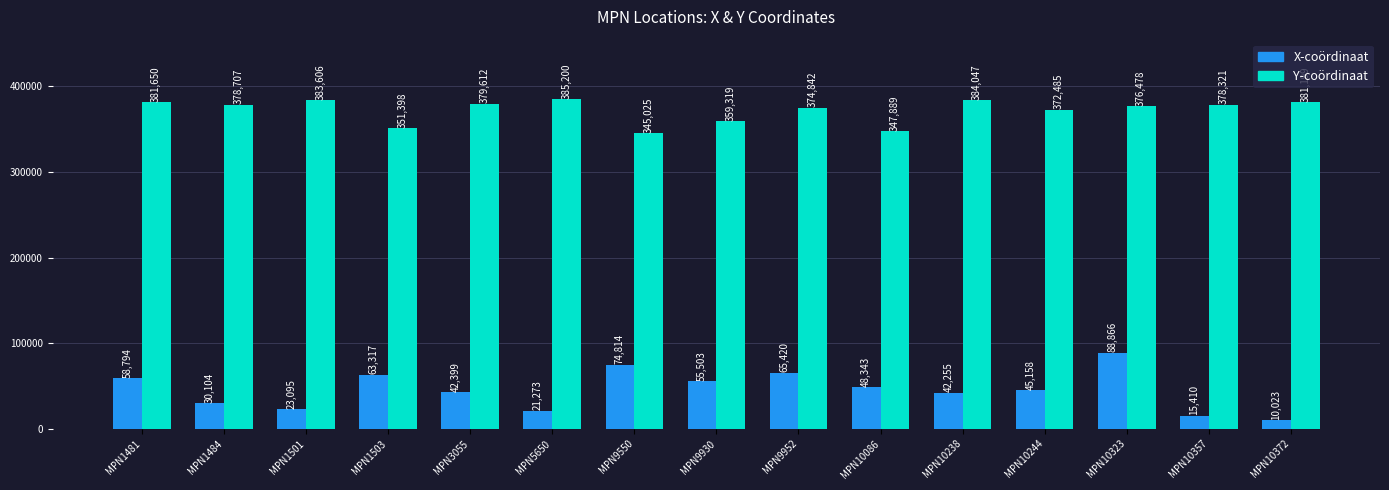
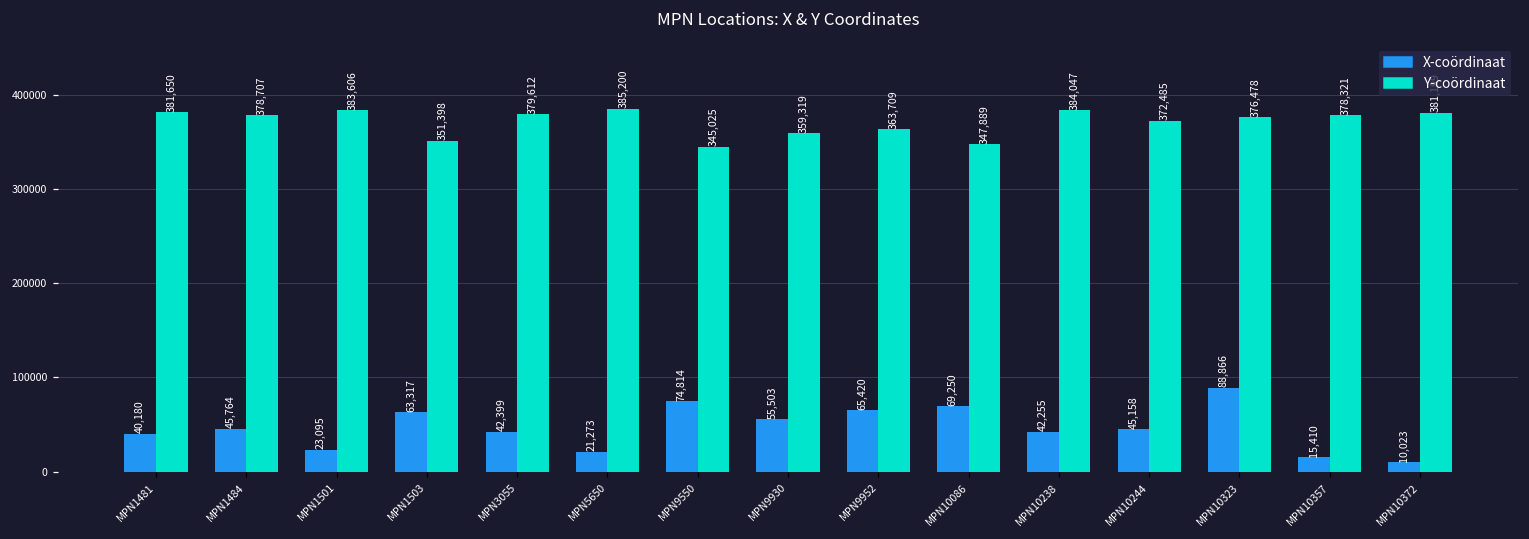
  {
    "X-coördinaat": {
-     "MPN1481": "58,794",
-     "MPN1484": "30,104",
+     "MPN1481": "40,180",
+     "MPN1484": "45,764",
      "MPN1501": "23,095",
      "MPN1503": "63,317",
      "MPN3055": "42,399",
      "MPN5650": "21,273",
      "MPN9550": "74,814",
      "MPN9930": "55,503",
      "MPN9952": "65,420",
-     "MPN10086": "48,343",
+     "MPN10086": "69,250",
      "MPN10238": "42,255",
      "MPN10244": "45,158",
      "MPN10323": "88,866",
      "MPN10357": "15,410",
      "MPN10372": "10,023"
    },
    "Y-coördinaat": {
      "MPN1481": "381,650",
      "MPN1484": "378,707",
      "MPN1501": "383,606",
      "MPN1503": "351,398",
      "MPN3055": "379,612",
      "MPN5650": "385,200",
      "MPN9550": "345,025",
      "MPN9930": "359,319",
-     "MPN9952": "374,842",
+     "MPN9952": "363,709",
      "MPN10086": "347,889",
      "MPN10238": "384,047",
      "MPN10244": "372,485",
      "MPN10323": "376,478",
      "MPN10357": "378,321"
    }
  }
